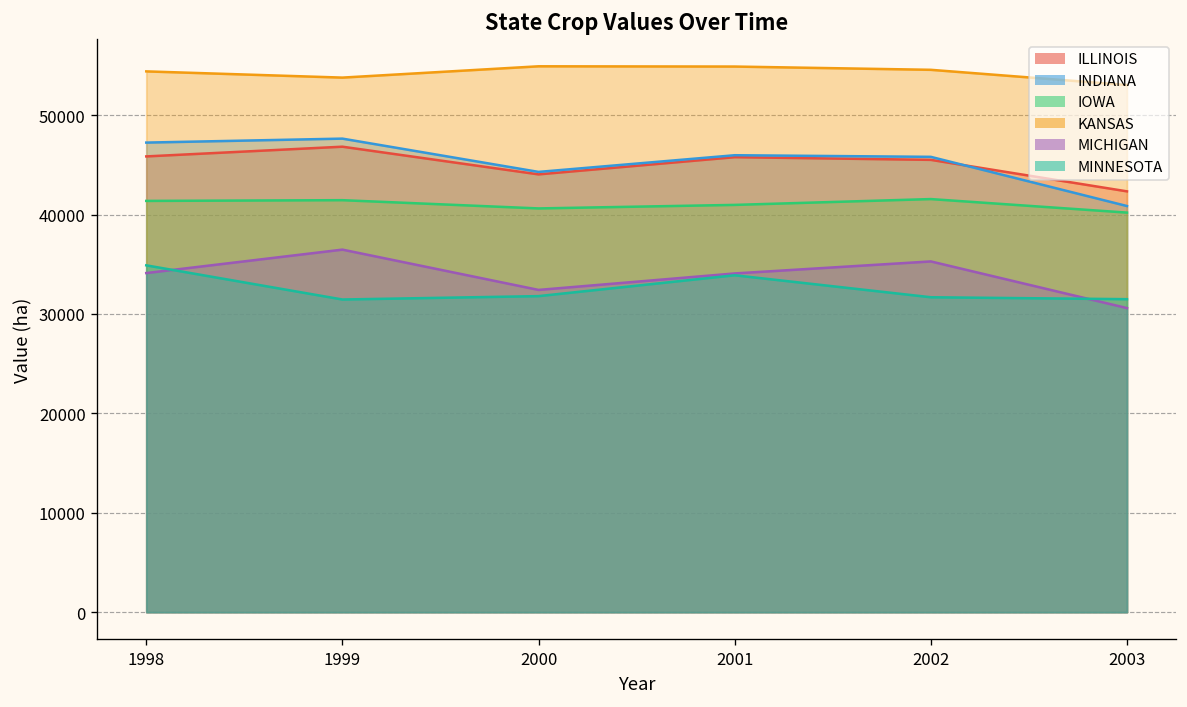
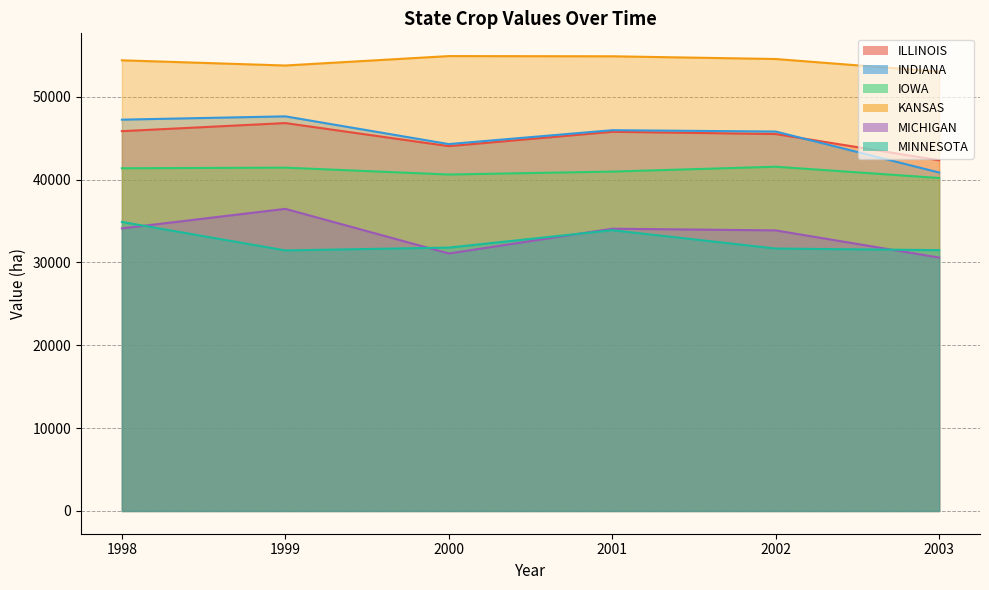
  {
    "MICHIGAN": {
      "1998": 34000,
      "1999": 36000,
-     "2000": 32000,
-     "2002": 35000,
+     "2000": 31000,
+     "2002": 34000,
      "2003": 31000
    }
  }
